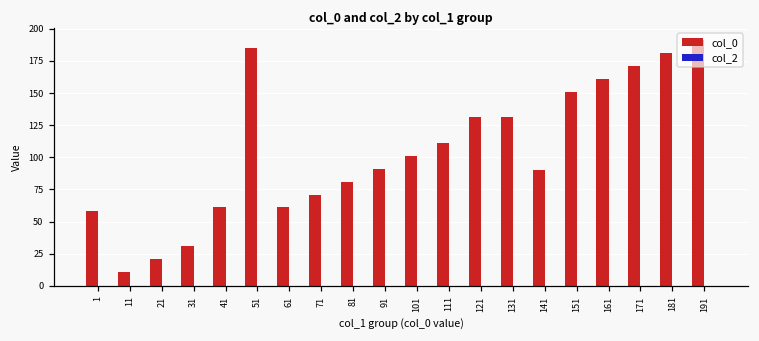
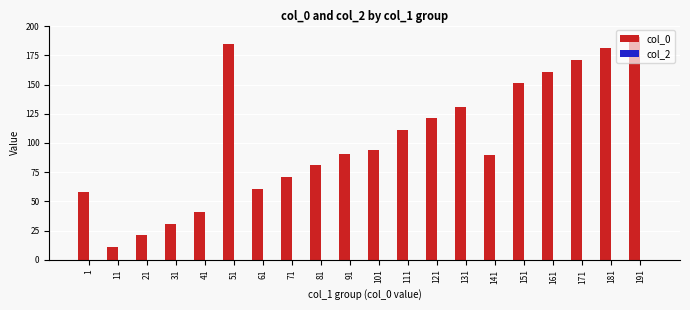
  {
    "col_0": {
      "1": 58,
      "11": 11,
      "21": 21,
      "31": 31,
-     "41": 61,
+     "41": 41,
      "51": 185,
      "61": 61,
      "71": 71,
      "81": 81,
      "91": 91,
-     "101": 101,
+     "101": 94,
      "111": 111,
-     "121": 131,
+     "121": 121,
      "131": 131,
      "141": 90,
      "151": 151,
      "161": 161,
      "171": 171,
      "181": 181
    },
    "col_2": {
      "1": 0,
      "11": 0,
      "21": 0,
      "31": 0,
      "41": 0,
      "51": 0,
      "61": 0,
      "71": 0,
      "81": 0,
      "91": 0,
      "101": 0,
      "111": 0,
      "121": 0,
      "131": 0,
      "141": 0,
      "151": 0,
      "161": 0,
      "171": 0,
      "181": 0,
      "191": 0
    }
  }
